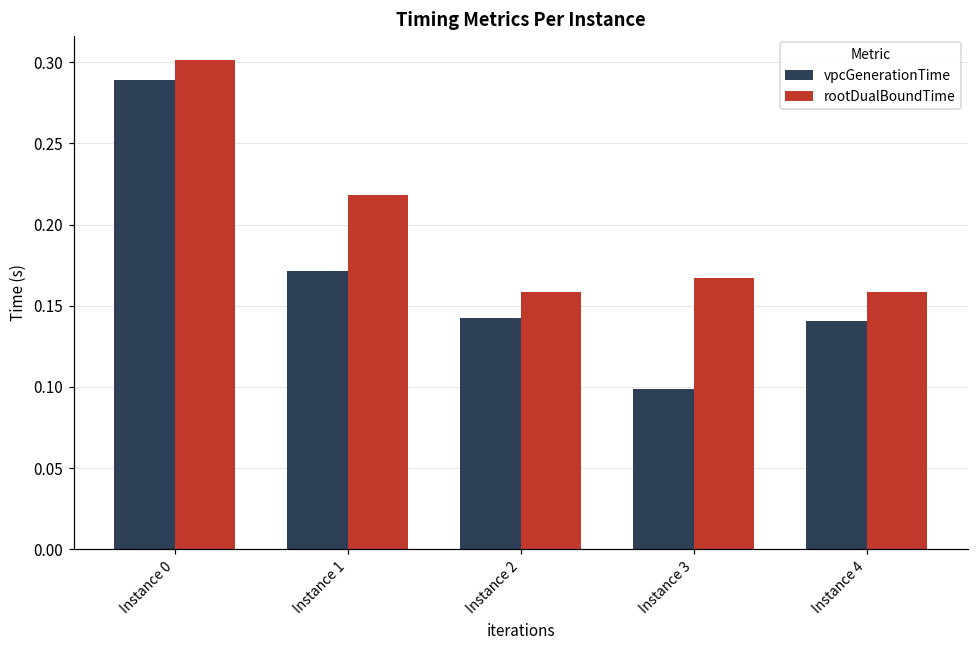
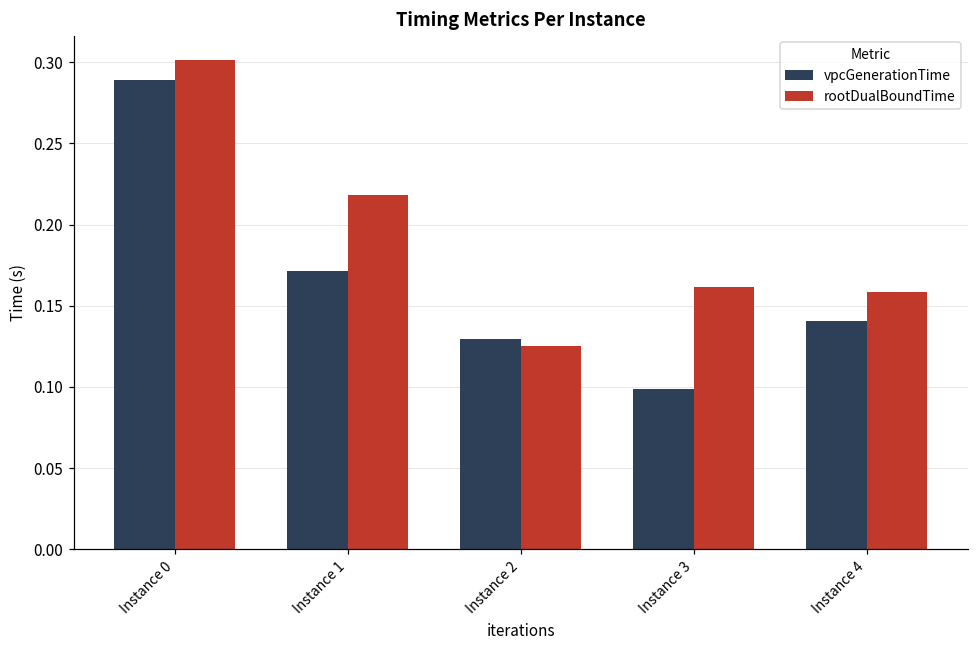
  {
    "vpcGenerationTime": {
      "Instance 0": 0.289,
      "Instance 1": 0.171,
-     "Instance 2": 0.142,
+     "Instance 2": 0.130,
      "Instance 3": 0.099,
      "Instance 4": 0.141
    },
    "rootDualBoundTime": {
      "Instance 0": 0.301,
      "Instance 1": 0.218,
-     "Instance 2": 0.159,
-     "Instance 3": 0.167,
+     "Instance 2": 0.125,
+     "Instance 3": 0.161,
      "Instance 4": 0.158
    }
  }
